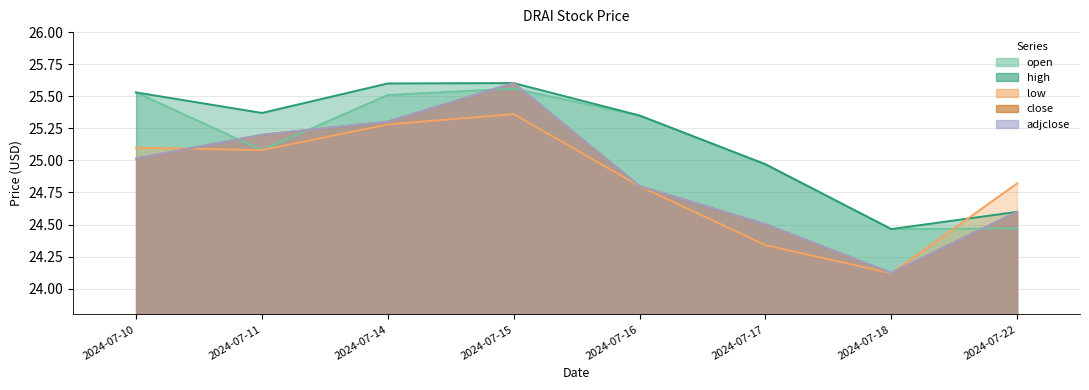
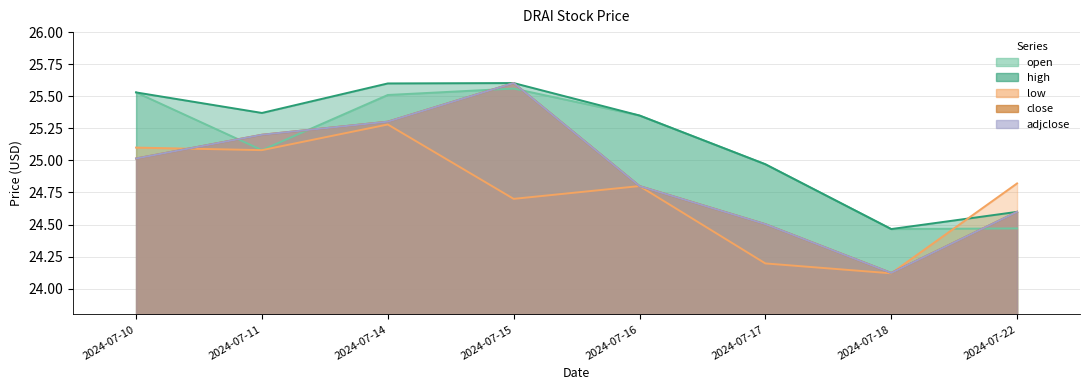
  {
    "low": {
      "2024-07-10": 25.10,
      "2024-07-14": 25.28,
-     "2024-07-15": 25.36,
-     "2024-07-17": 24.34,
+     "2024-07-15": 24.70,
+     "2024-07-17": 24.20,
      "2024-07-22": 24.82
    }
  }
